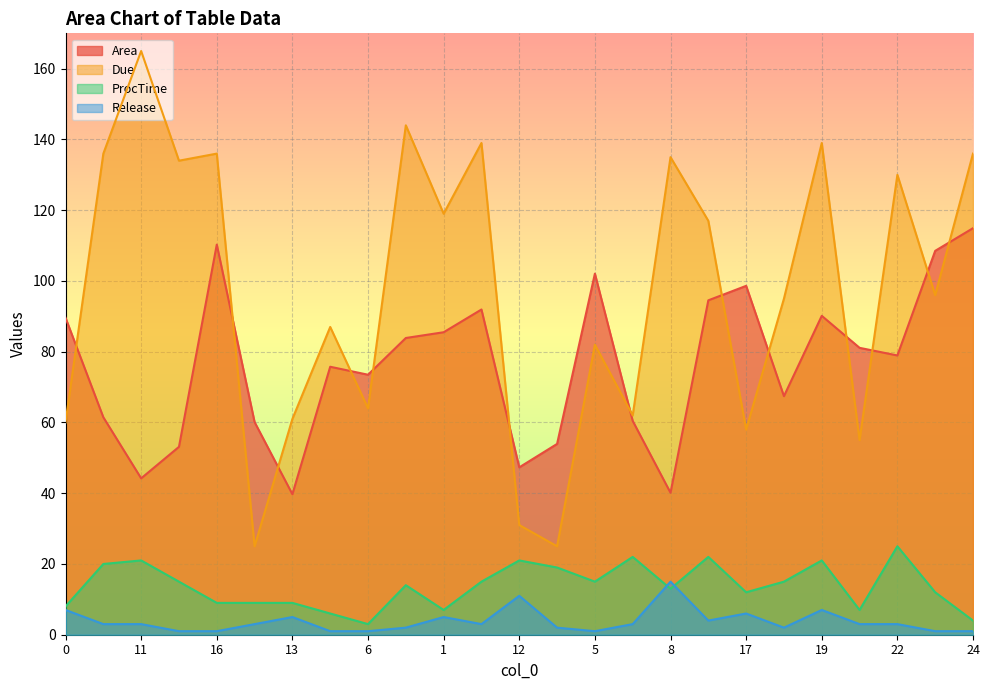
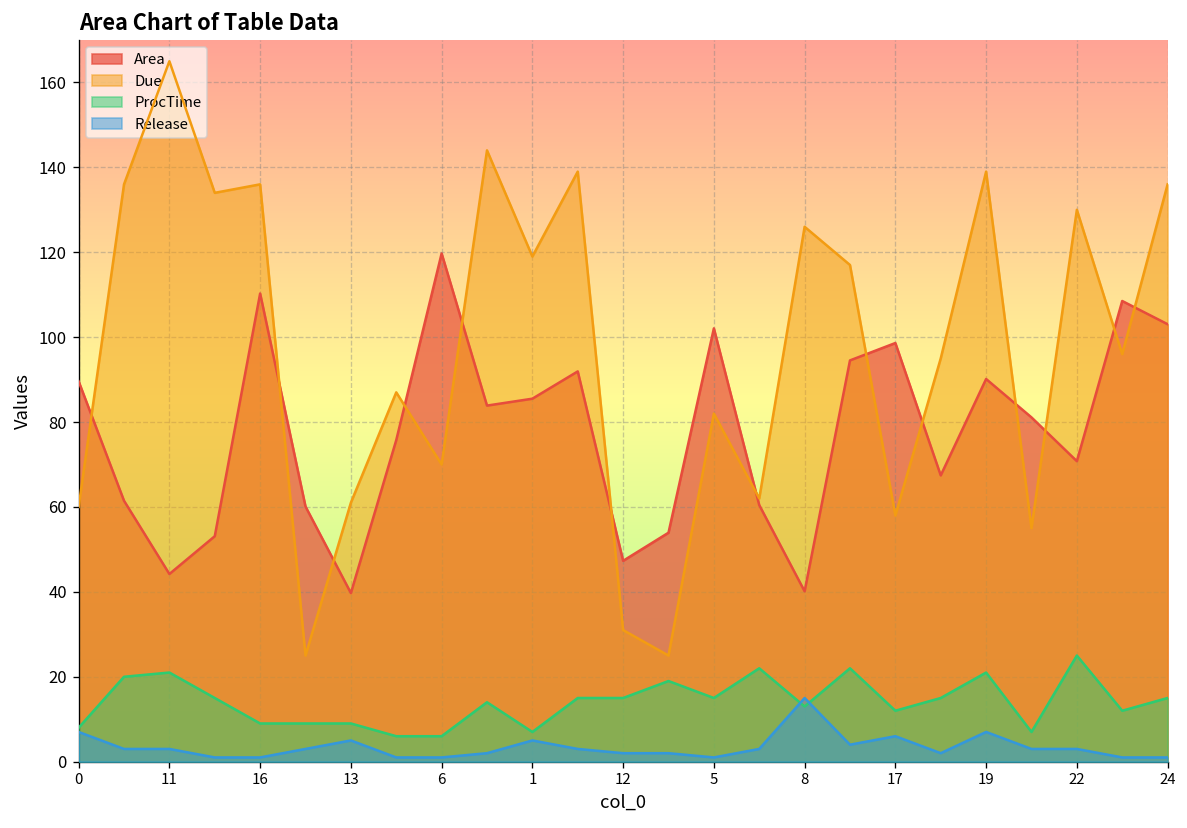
  {
    "Area": {
      "0": 90,
      "16": 110,
-     "6": 73,
+     "6": 120,
      "12": 47,
      "8": 40,
-     "22": 79,
-     "24": 115
+     "22": 71,
+     "24": 103
    },
    "Due": {
      "0": 60,
      "16": 136,
-     "6": 64,
+     "6": 70,
      "12": 31,
-     "8": 135,
+     "8": 126,
      "22": 130,
      "24": 136
    },
    "ProcTime": {
      "0": 8,
      "16": 9,
-     "6": 3,
-     "12": 21,
+     "6": 6,
+     "12": 15,
      "8": 13,
      "22": 25,
-     "24": 4
+     "24": 15
    },
    "Release": {
      "0": 7,
      "16": 1,
      "6": 1,
-     "12": 11,
+     "12": 2,
      "8": 15,
      "22": 3,
      "24": 1
    }
  }
